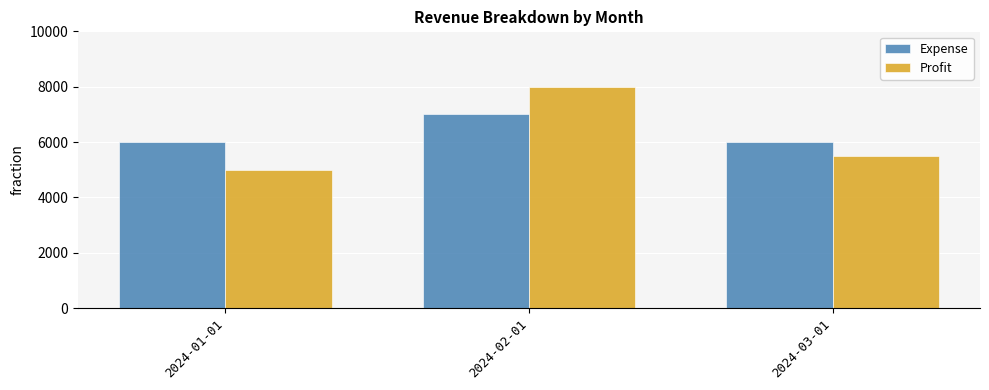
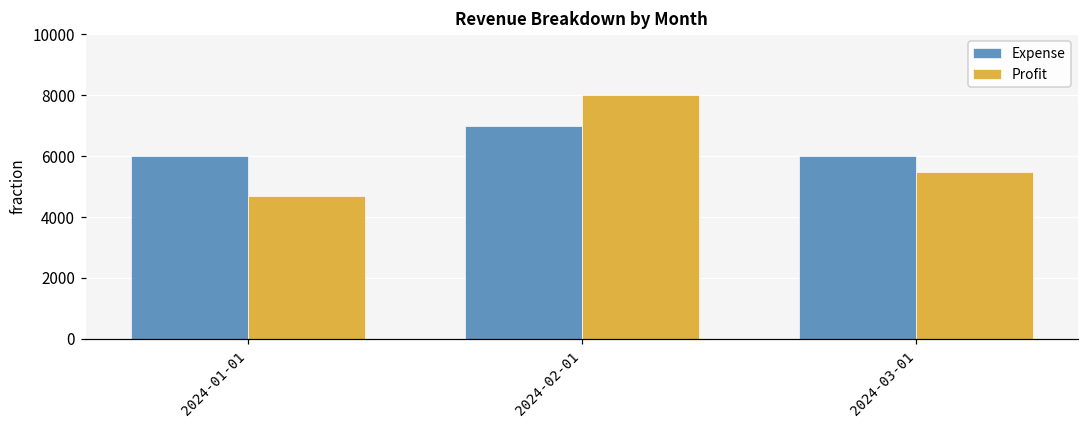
  {
    "Expense": {
      "2024-01-01": 6000,
      "2024-02-01": 7000,
      "2024-03-01": 6000
    },
    "Profit": {
-     "2024-01-01": 5000,
+     "2024-01-01": 4700,
      "2024-02-01": 8000,
      "2024-03-01": 5500
    }
  }
